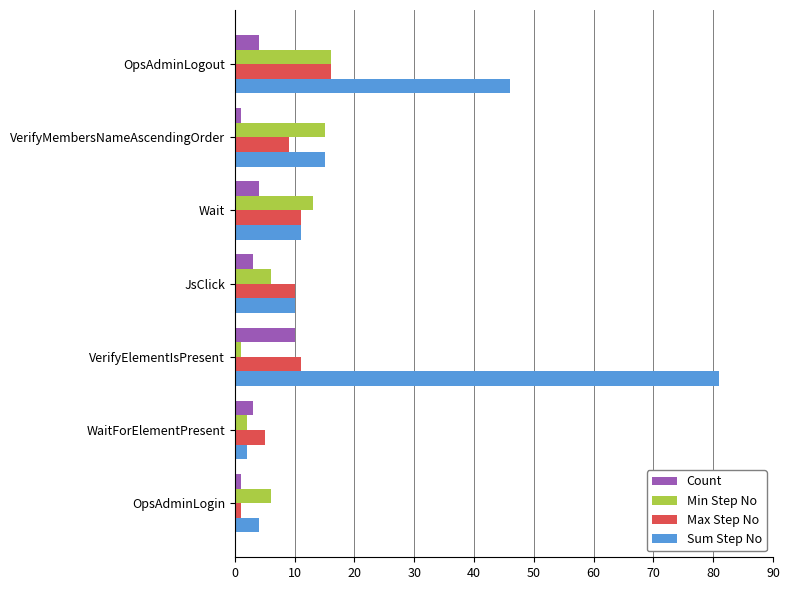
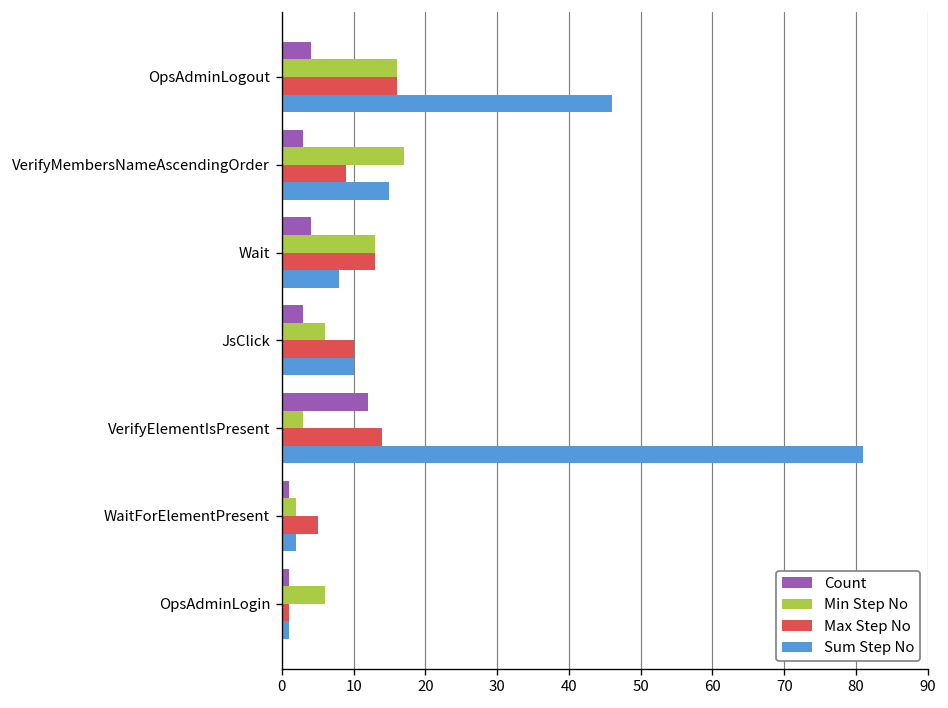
  {
    "Count": {
      "OpsAdminLogout": 4,
-     "VerifyMembersNameAscendingOrder": 1,
+     "VerifyMembersNameAscendingOrder": 3,
      "Wait": 4,
      "JsClick": 3,
-     "VerifyElementIsPresent": 10,
-     "WaitForElementPresent": 3,
+     "VerifyElementIsPresent": 12,
+     "WaitForElementPresent": 1,
      "OpsAdminLogin": 1
    },
    "Min Step No": {
      "OpsAdminLogout": 16,
-     "VerifyMembersNameAscendingOrder": 15,
+     "VerifyMembersNameAscendingOrder": 17,
      "Wait": 13,
      "JsClick": 6,
-     "VerifyElementIsPresent": 1,
+     "VerifyElementIsPresent": 3,
      "WaitForElementPresent": 2,
      "OpsAdminLogin": 6
    },
    "Max Step No": {
      "OpsAdminLogout": 16,
      "VerifyMembersNameAscendingOrder": 9,
-     "Wait": 11,
+     "Wait": 13,
      "JsClick": 10,
-     "VerifyElementIsPresent": 11,
+     "VerifyElementIsPresent": 14,
      "WaitForElementPresent": 5,
      "OpsAdminLogin": 1
    },
    "Sum Step No": {
      "OpsAdminLogout": 46,
      "VerifyMembersNameAscendingOrder": 15,
-     "Wait": 11,
+     "Wait": 8,
      "JsClick": 10,
      "VerifyElementIsPresent": 81,
      "WaitForElementPresent": 2,
-     "OpsAdminLogin": 4
+     "OpsAdminLogin": 1
    }
  }
